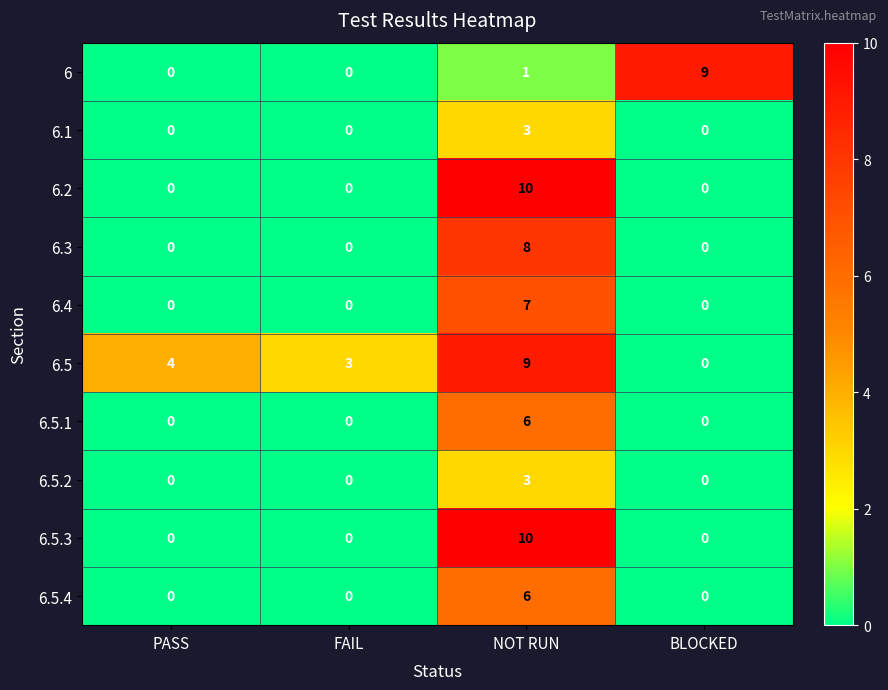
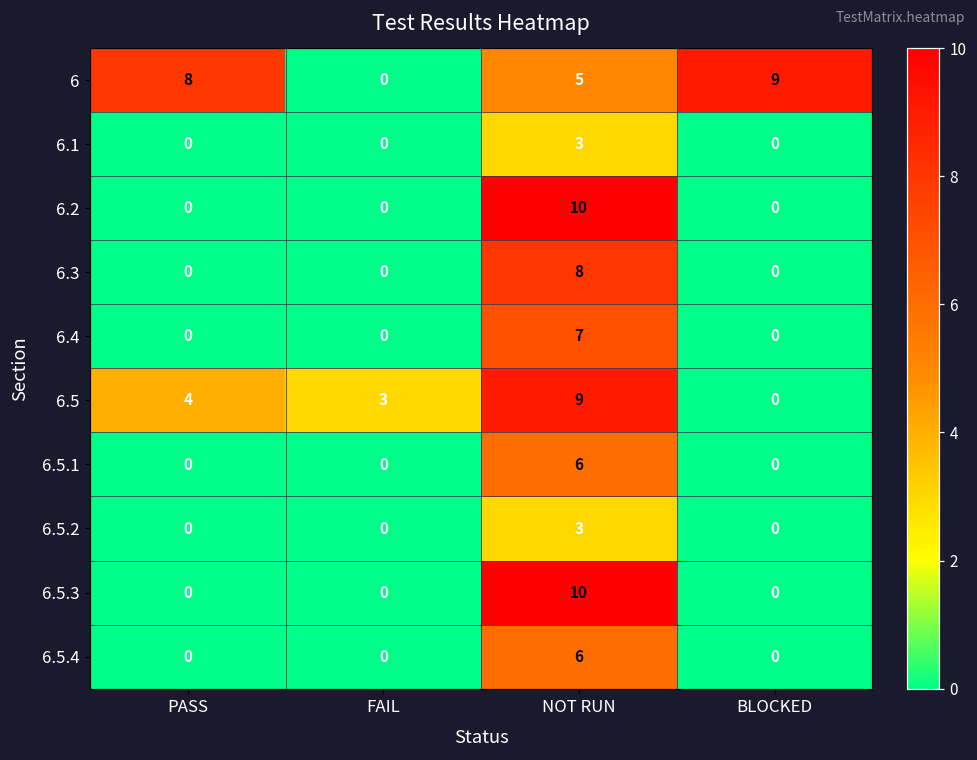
  {
    "6": {
-     "PASS": 0,
+     "PASS": 8,
      "FAIL": 0,
-     "NOT RUN": 1,
+     "NOT RUN": 5,
      "BLOCKED": 9
    },
    "6.1": {
      "PASS": 0,
      "FAIL": 0,
      "NOT RUN": 3,
      "BLOCKED": 0
    },
    "6.2": {
      "PASS": 0,
      "FAIL": 0,
      "NOT RUN": 10,
      "BLOCKED": 0
    },
    "6.3": {
      "PASS": 0,
      "FAIL": 0,
      "NOT RUN": 8,
      "BLOCKED": 0
    },
    "6.4": {
      "PASS": 0,
      "FAIL": 0,
      "NOT RUN": 7,
      "BLOCKED": 0
    },
    "6.5": {
      "PASS": 4,
      "FAIL": 3,
      "NOT RUN": 9,
      "BLOCKED": 0
    },
    "6.5.1": {
      "PASS": 0,
      "FAIL": 0,
      "NOT RUN": 6,
      "BLOCKED": 0
    },
    "6.5.2": {
      "PASS": 0,
      "FAIL": 0,
      "NOT RUN": 3,
      "BLOCKED": 0
    },
    "6.5.3": {
      "PASS": 0,
      "FAIL": 0,
      "NOT RUN": 10,
      "BLOCKED": 0
    },
    "6.5.4": {
      "PASS": 0,
      "FAIL": 0,
      "NOT RUN": 6,
      "BLOCKED": 0
    }
  }
